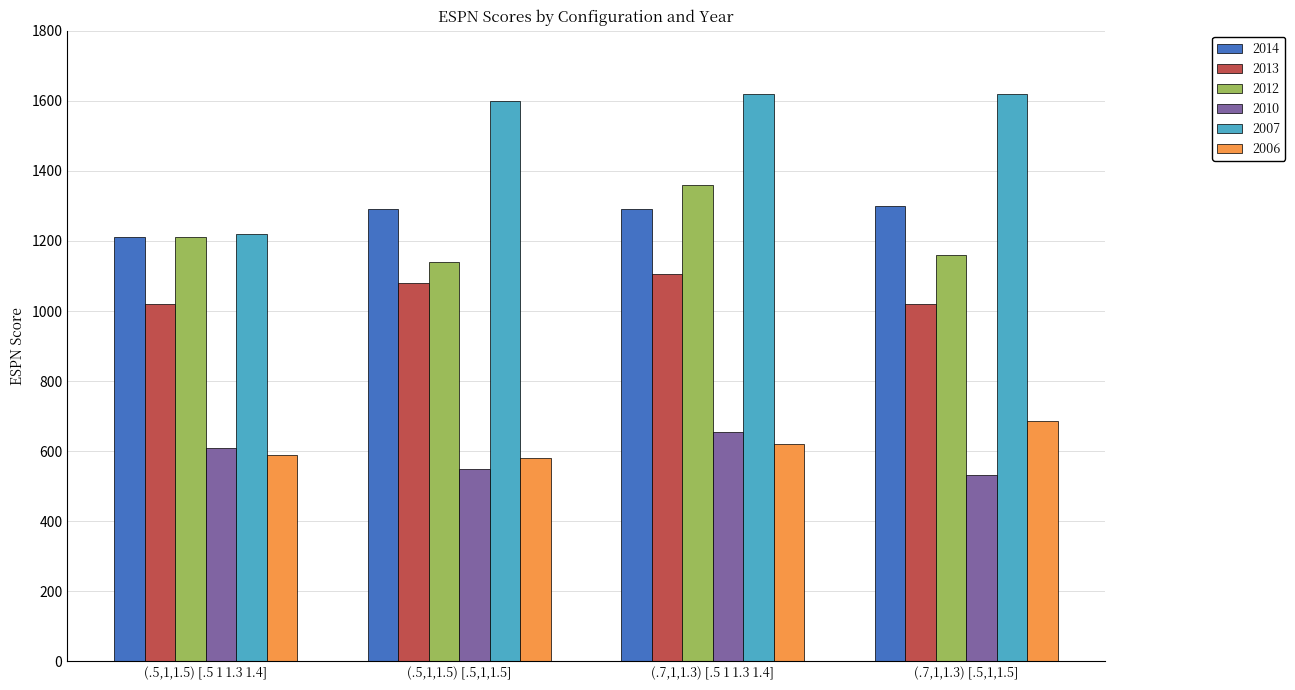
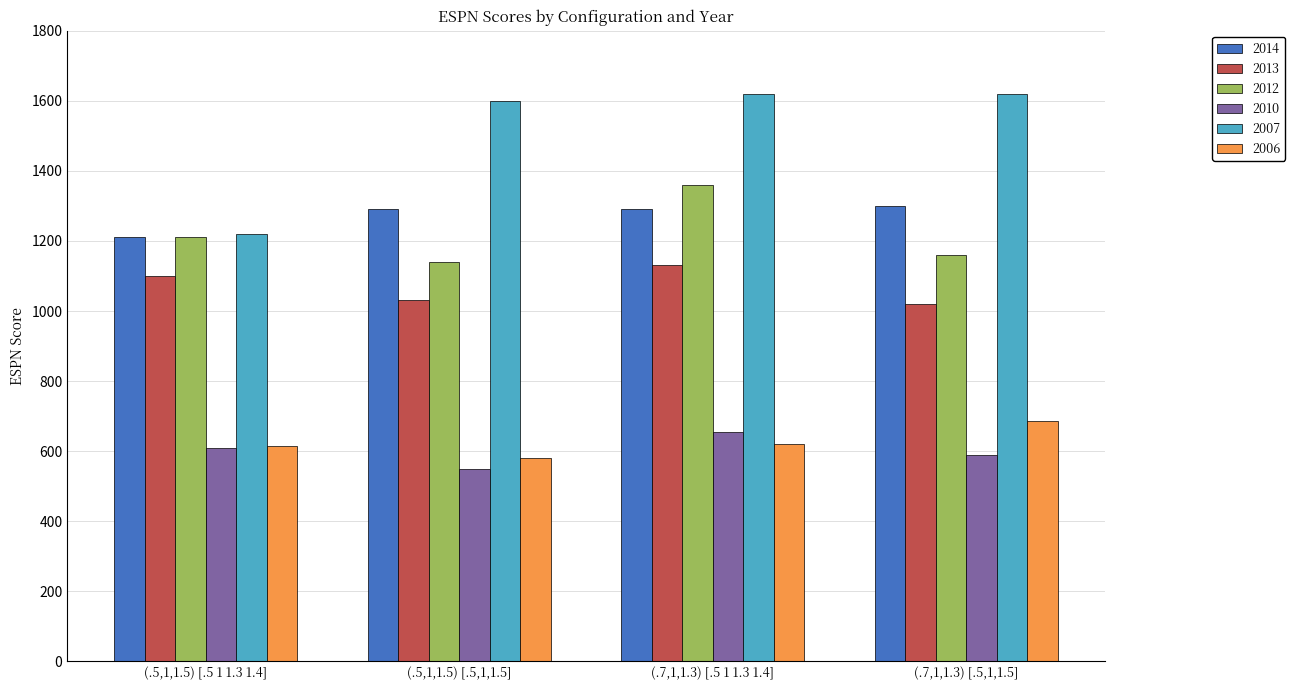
  {
    "2013": {
-     "(.5,1,1.5) [.5 1 1.3 1.4]": 1020,
-     "(.5,1,1.5) [.5,1,1.5]": 1080,
-     "(.7,1,1.3) [.5 1 1.3 1.4]": 1110,
+     "(.5,1,1.5) [.5 1 1.3 1.4]": 1100,
+     "(.5,1,1.5) [.5,1,1.5]": 1030,
+     "(.7,1,1.3) [.5 1 1.3 1.4]": 1130,
      "(.7,1,1.3) [.5,1,1.5]": 1020
    },
    "2012": {
      "(.5,1,1.5) [.5 1 1.3 1.4]": 1210,
      "(.5,1,1.5) [.5,1,1.5]": 1140,
      "(.7,1,1.3) [.5 1 1.3 1.4]": 1360,
      "(.7,1,1.3) [.5,1,1.5]": 1160
    },
    "2010": {
      "(.5,1,1.5) [.5 1 1.3 1.4]": 610,
      "(.5,1,1.5) [.5,1,1.5]": 550,
      "(.7,1,1.3) [.5 1 1.3 1.4]": 660,
-     "(.7,1,1.3) [.5,1,1.5]": 530
+     "(.7,1,1.3) [.5,1,1.5]": 590
    },
    "2006": {
-     "(.5,1,1.5) [.5 1 1.3 1.4]": 590,
+     "(.5,1,1.5) [.5 1 1.3 1.4]": 620,
      "(.5,1,1.5) [.5,1,1.5]": 580,
      "(.7,1,1.3) [.5 1 1.3 1.4]": 620,
      "(.7,1,1.3) [.5,1,1.5]": 690
    }
  }
